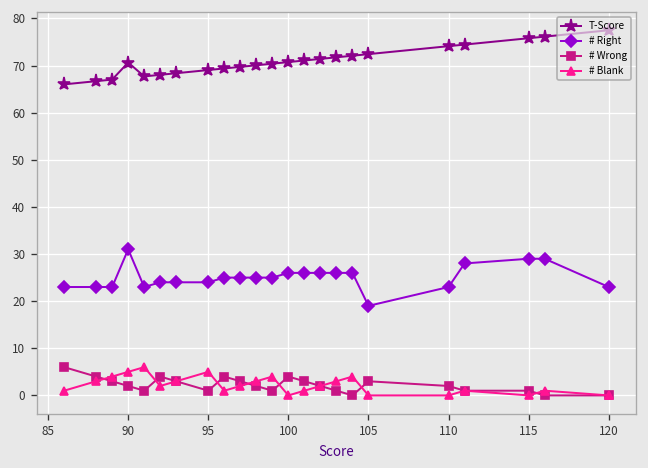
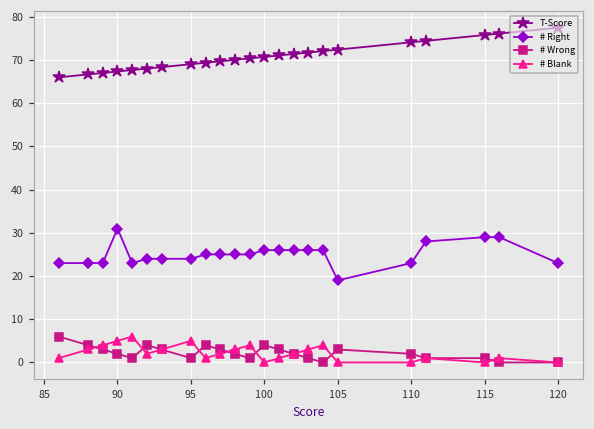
  {
    "T-Score": {
-     "90": 71,
+     "90": 67,
      "95": 69,
      "100": 71,
      "105": 72,
      "110": 74,
      "115": 76
    },
    "# Right": {
      "90": 31,
      "95": 24,
      "100": 26,
      "105": 19,
      "110": 23,
      "115": 29,
      "120": 23
    }
  }
